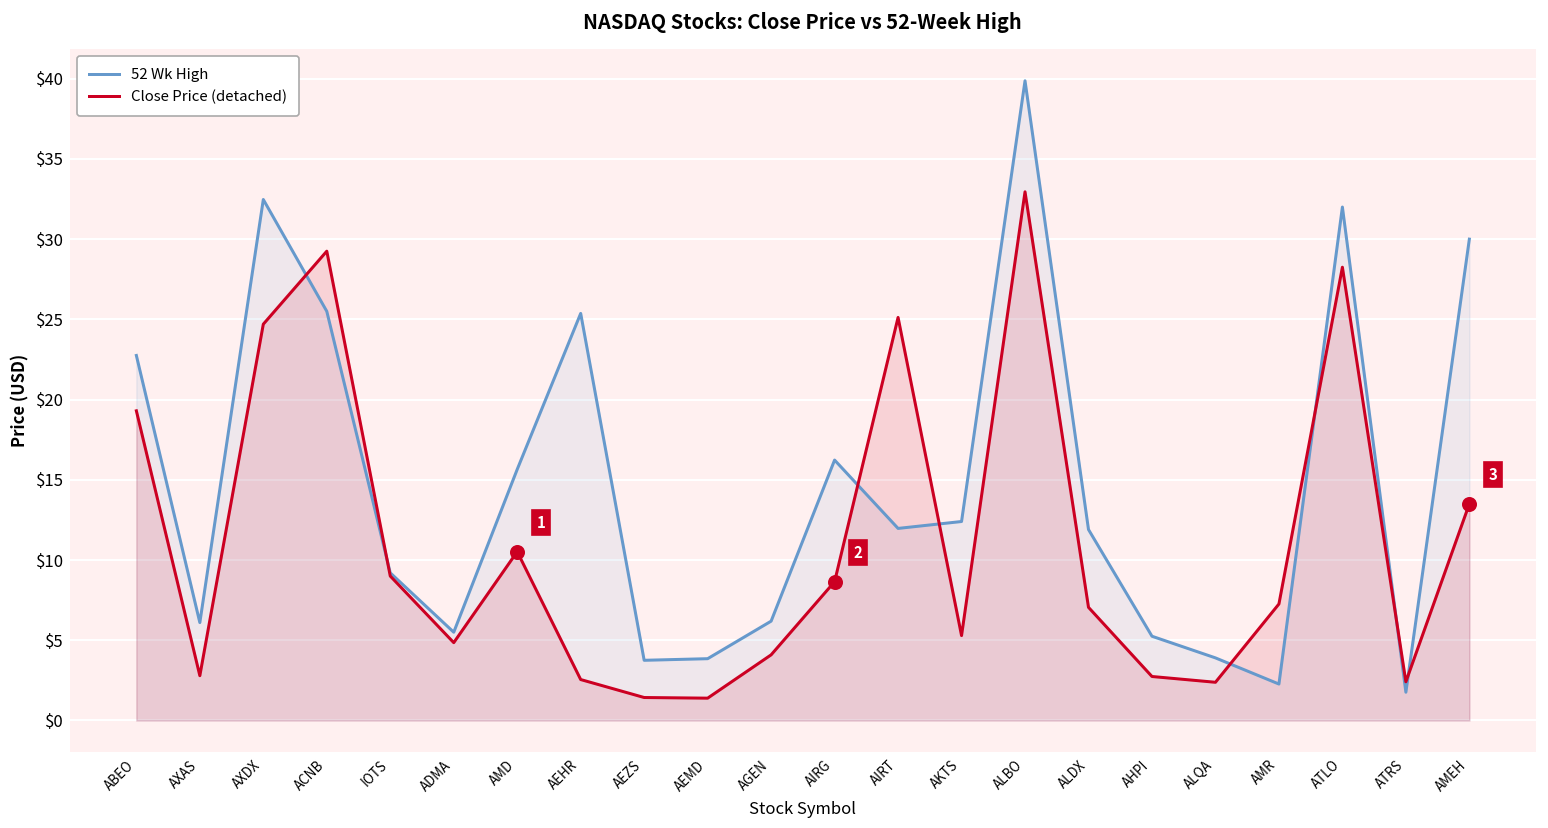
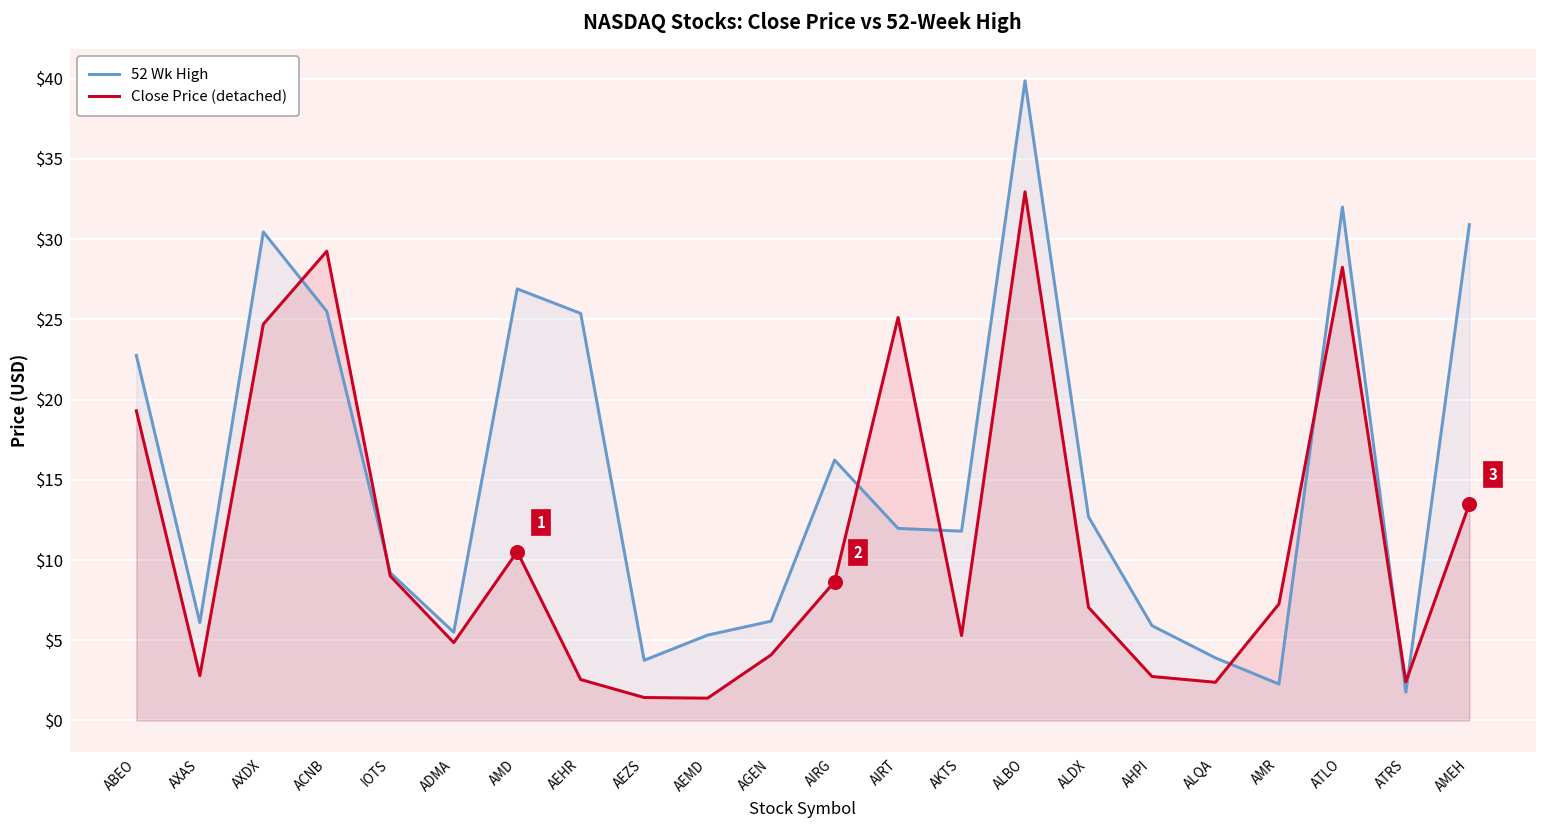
  {
    "52 Wk High": {
      "ABEO": "$22.8",
      "AXAS": "$6.1",
-     "AXDX": "$32.5",
+     "AXDX": "$30.5",
      "ACNB": "$25.5",
      "IOTS": "$9.2",
      "ADMA": "$5.5",
-     "AMD": "$15.7",
+     "AMD": "$26.9",
      "AEHR": "$25.4",
      "AEZS": "$3.8",
-     "AEMD": "$3.9",
+     "AEMD": "$5.3",
      "AGEN": "$6.2",
      "AIRG": "$16.2",
      "AIRT": "$12.0",
-     "AKTS": "$12.4",
+     "AKTS": "$11.8",
      "ALBO": "$39.9",
-     "ALDX": "$11.9",
-     "AHPI": "$5.3",
+     "ALDX": "$12.7",
+     "AHPI": "$5.9",
      "ALQA": "$3.9",
      "AMR": "$2.3",
      "ATLO": "$32.0",
      "ATRS": "$1.8",
-     "AMEH": "$30.0"
+     "AMEH": "$30.9"
    }
  }
